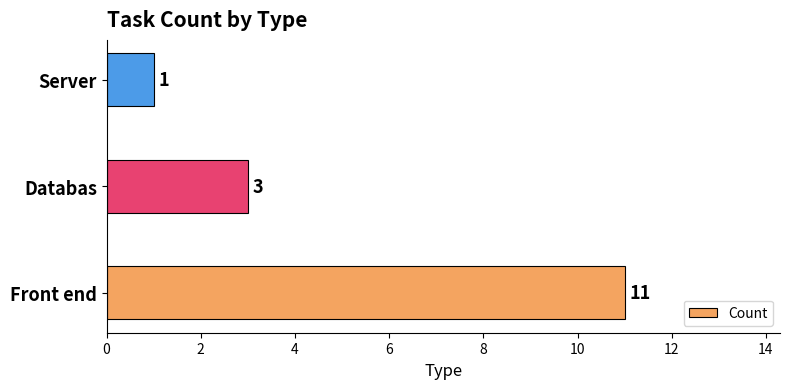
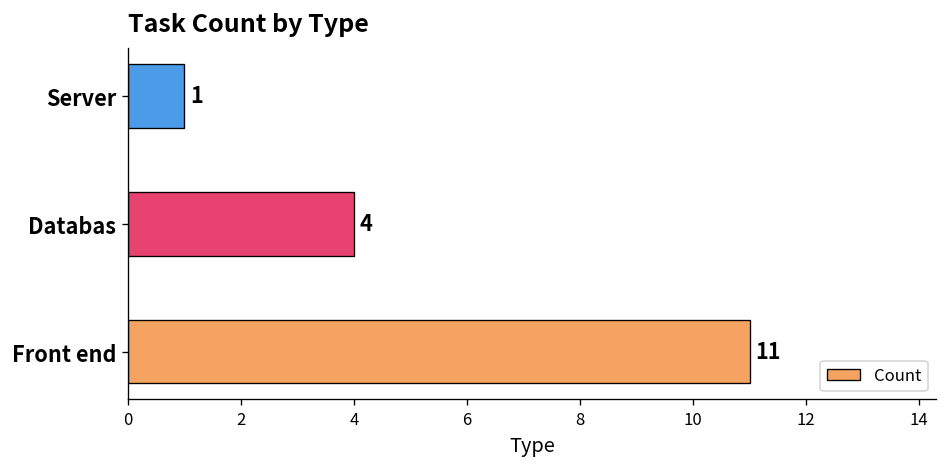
  {
    "Server": 1,
-   "Databas": 3,
+   "Databas": 4,
    "Front end": 11
  }
